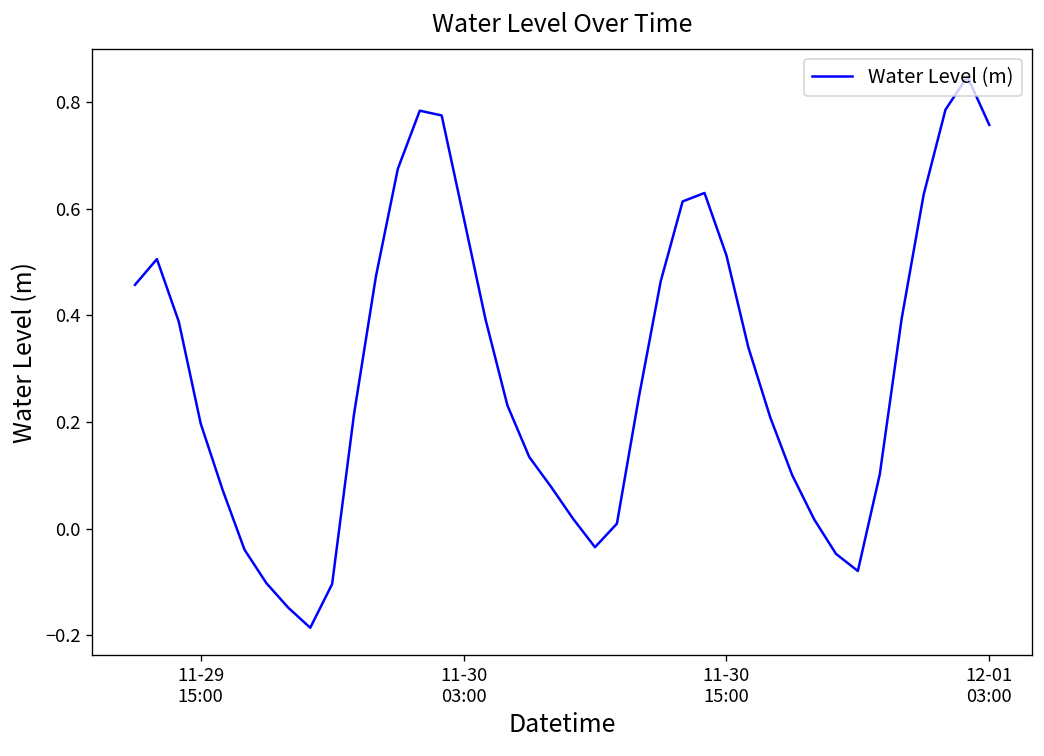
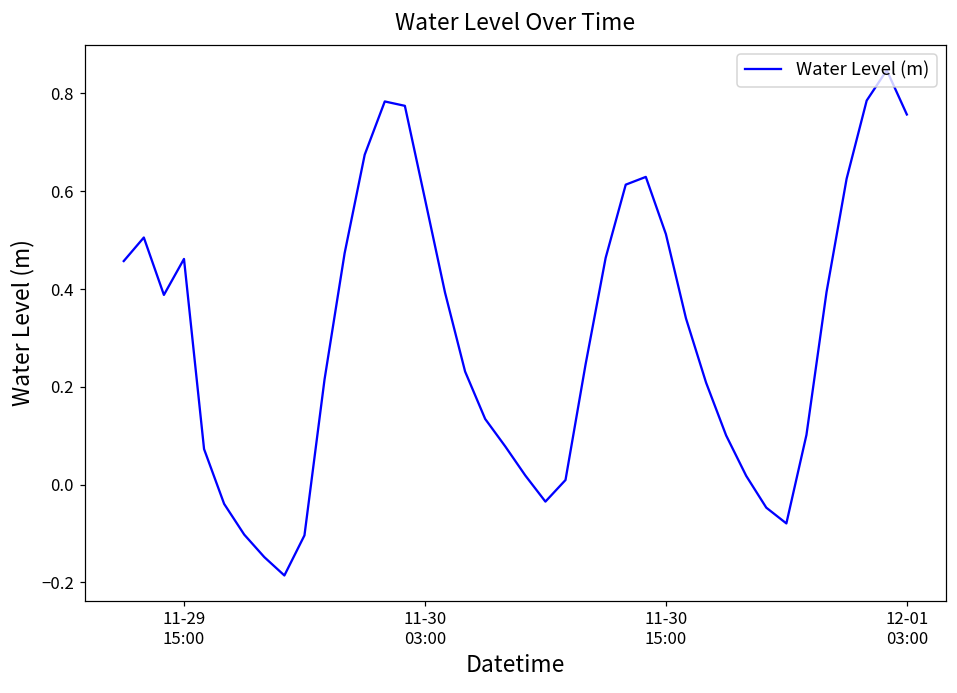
  {
-   "11-29 15:00": 0.20,
+   "11-29 15:00": 0.46,
    "11-30 03:00": 0.58,
    "11-30 15:00": 0.51,
    "12-01 03:00": 0.76
  }
